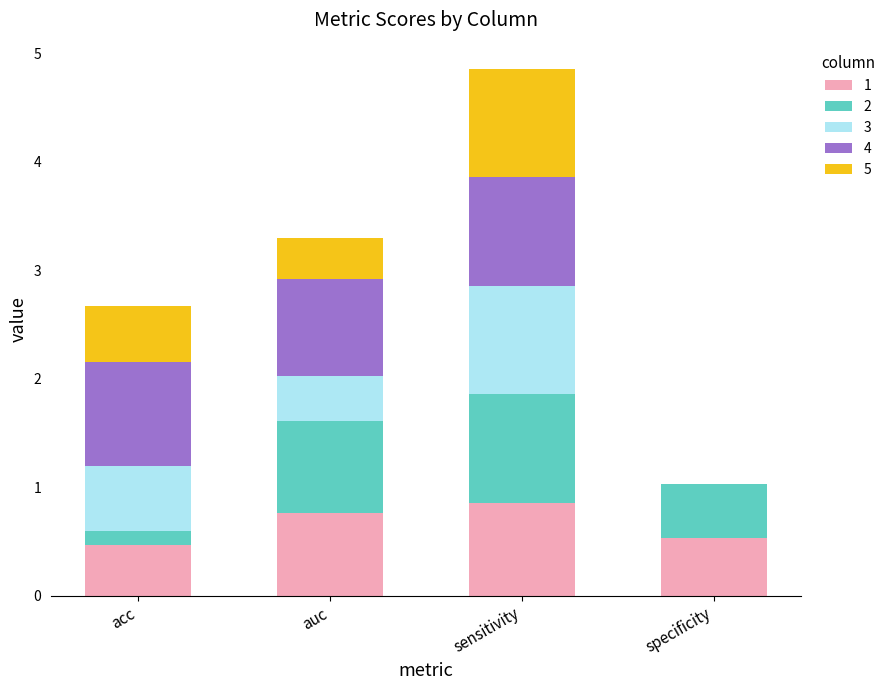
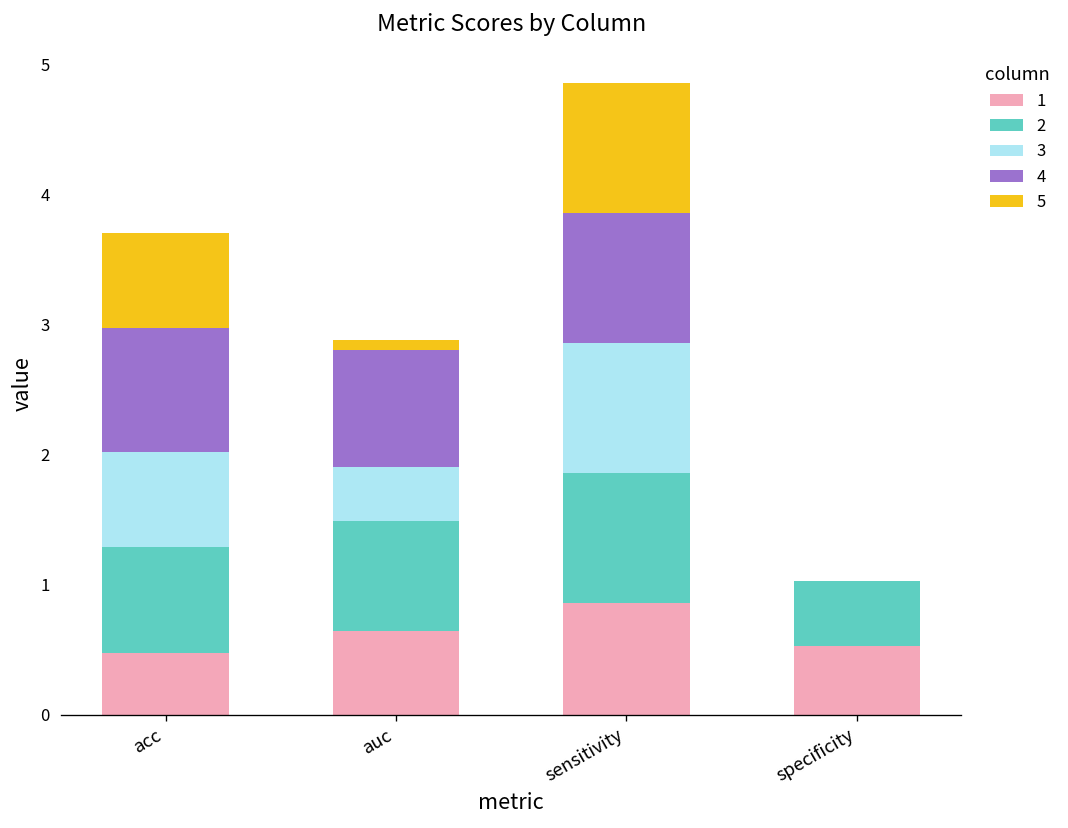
  {
    "1": {
      "acc": 0.47,
-     "auc": 0.77,
+     "auc": 0.64,
      "sensitivity": 0.86,
      "specificity": 0.53
    },
    "2": {
-     "acc": 0.13,
+     "acc": 0.82,
      "auc": 0.85,
      "sensitivity": 1.00,
      "specificity": 0.50
    },
    "3": {
-     "acc": 0.60,
+     "acc": 0.73,
      "auc": 0.41,
      "sensitivity": 1.00,
      "specificity": 0.00
    },
    "4": {
      "acc": 0.96,
      "auc": 0.90,
      "sensitivity": 1.00,
      "specificity": 0.00
    },
    "5": {
-     "acc": 0.51,
-     "auc": 0.38,
+     "acc": 0.73,
+     "auc": 0.08,
      "sensitivity": 1.00,
      "specificity": 0.00
    }
  }
